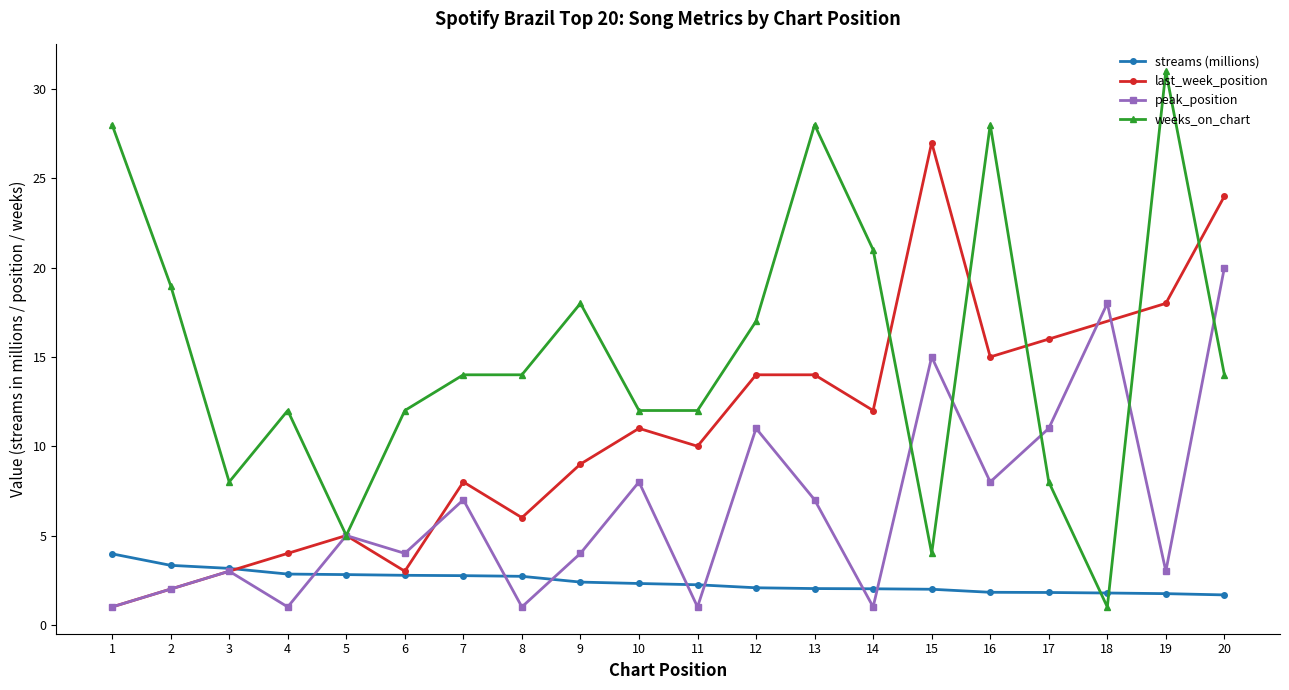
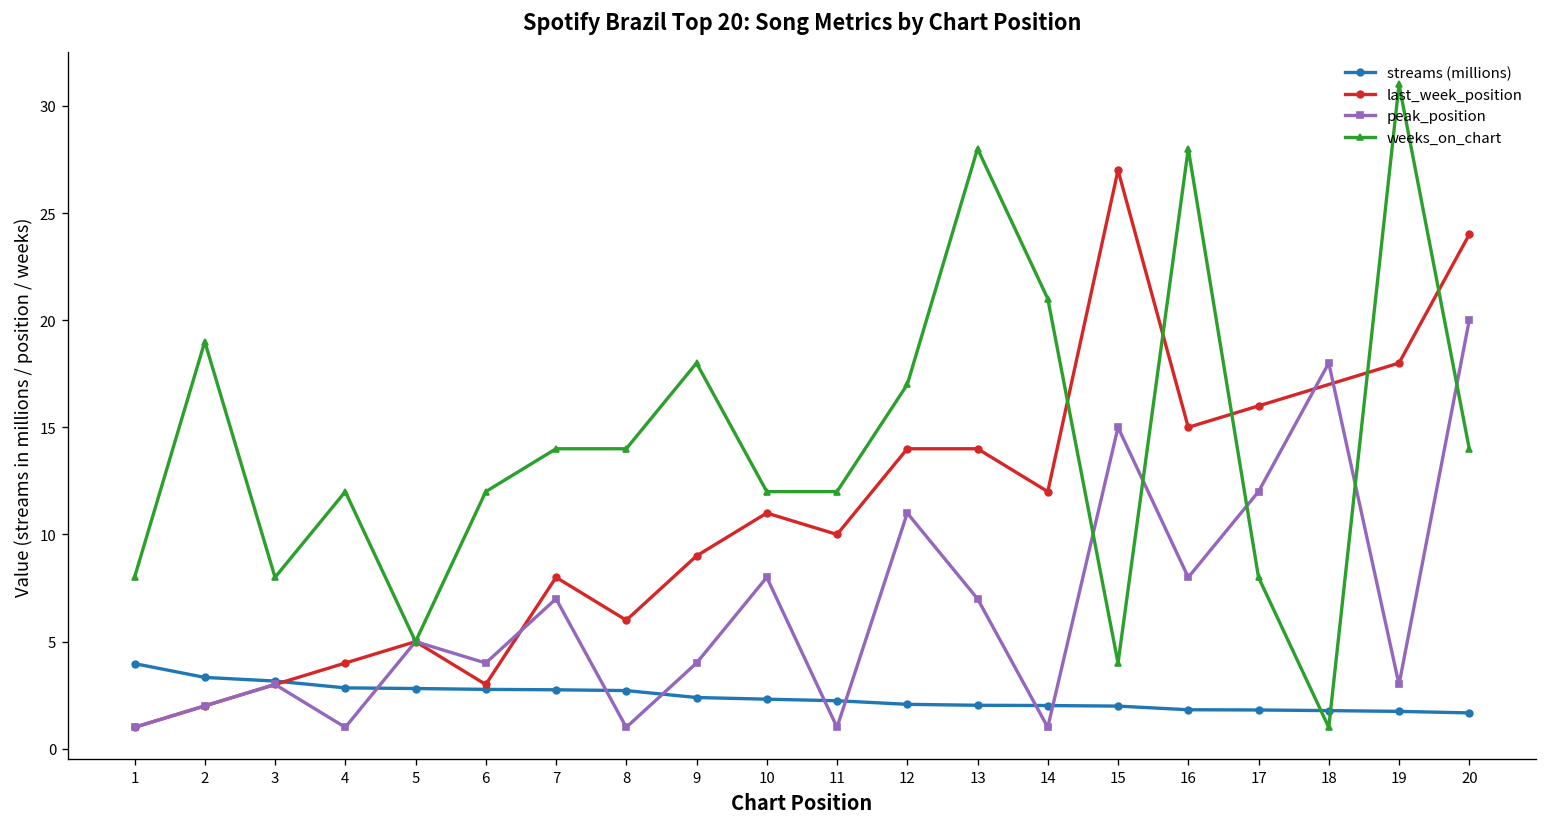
  {
    "streams (millions)": {
      "1": 4,
      "2": 3.3,
      "3": 3.2,
      "4": 2.8,
      "5": 2.8,
      "6": 2.8,
      "7": 2.8,
      "8": 2.7,
      "9": 2.4,
      "10": 2.3,
      "11": 2.2,
      "12": 2,
      "13": 2,
      "14": 2,
      "15": 2,
      "16": 1.8,
      "17": 1.8,
      "18": 1.8,
      "19": 1.7,
      "20": 1.7
    },
    "last_week_position": {
      "4": 4,
      "6": 3,
      "7": 8,
      "8": 6,
      "9": 9,
      "10": 11,
      "11": 10,
      "12": 14,
      "13": 14,
      "14": 12,
      "15": 27,
      "16": 15,
      "17": 16,
      "19": 18,
      "20": 24
    },
    "peak_position": {
      "4": 1,
      "6": 4,
      "7": 7,
      "8": 1,
      "9": 4,
      "10": 8,
      "11": 1,
      "12": 11,
      "13": 7,
      "14": 1,
      "15": 15,
      "16": 8,
-     "17": 11,
+     "17": 12,
      "18": 18,
      "19": 3,
      "20": 20
    },
    "weeks_on_chart": {
-     "1": 28,
+     "1": 8,
      "2": 19,
      "3": 8,
      "4": 12,
      "6": 12,
      "7": 14,
      "8": 14,
      "9": 18,
      "10": 12,
      "11": 12,
      "12": 17,
      "13": 28,
      "14": 21,
      "15": 4,
      "16": 28,
      "17": 8,
      "18": 1,
      "19": 31,
      "20": 14
    }
  }
